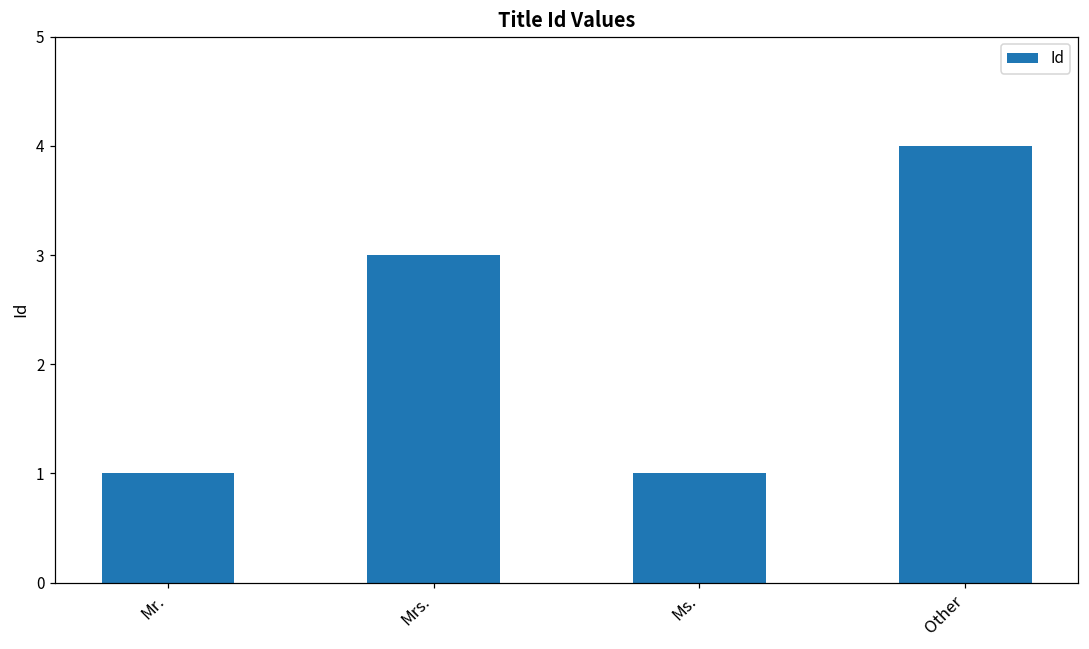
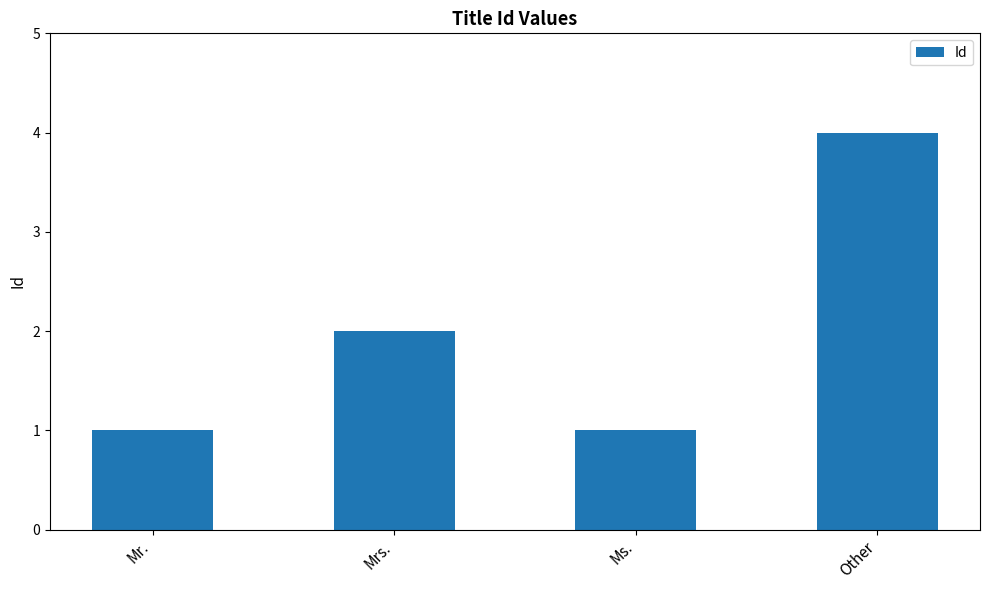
  {
    "Mr.": 1,
-   "Mrs.": 3,
+   "Mrs.": 2,
    "Ms.": 1,
    "Other": 4
  }
